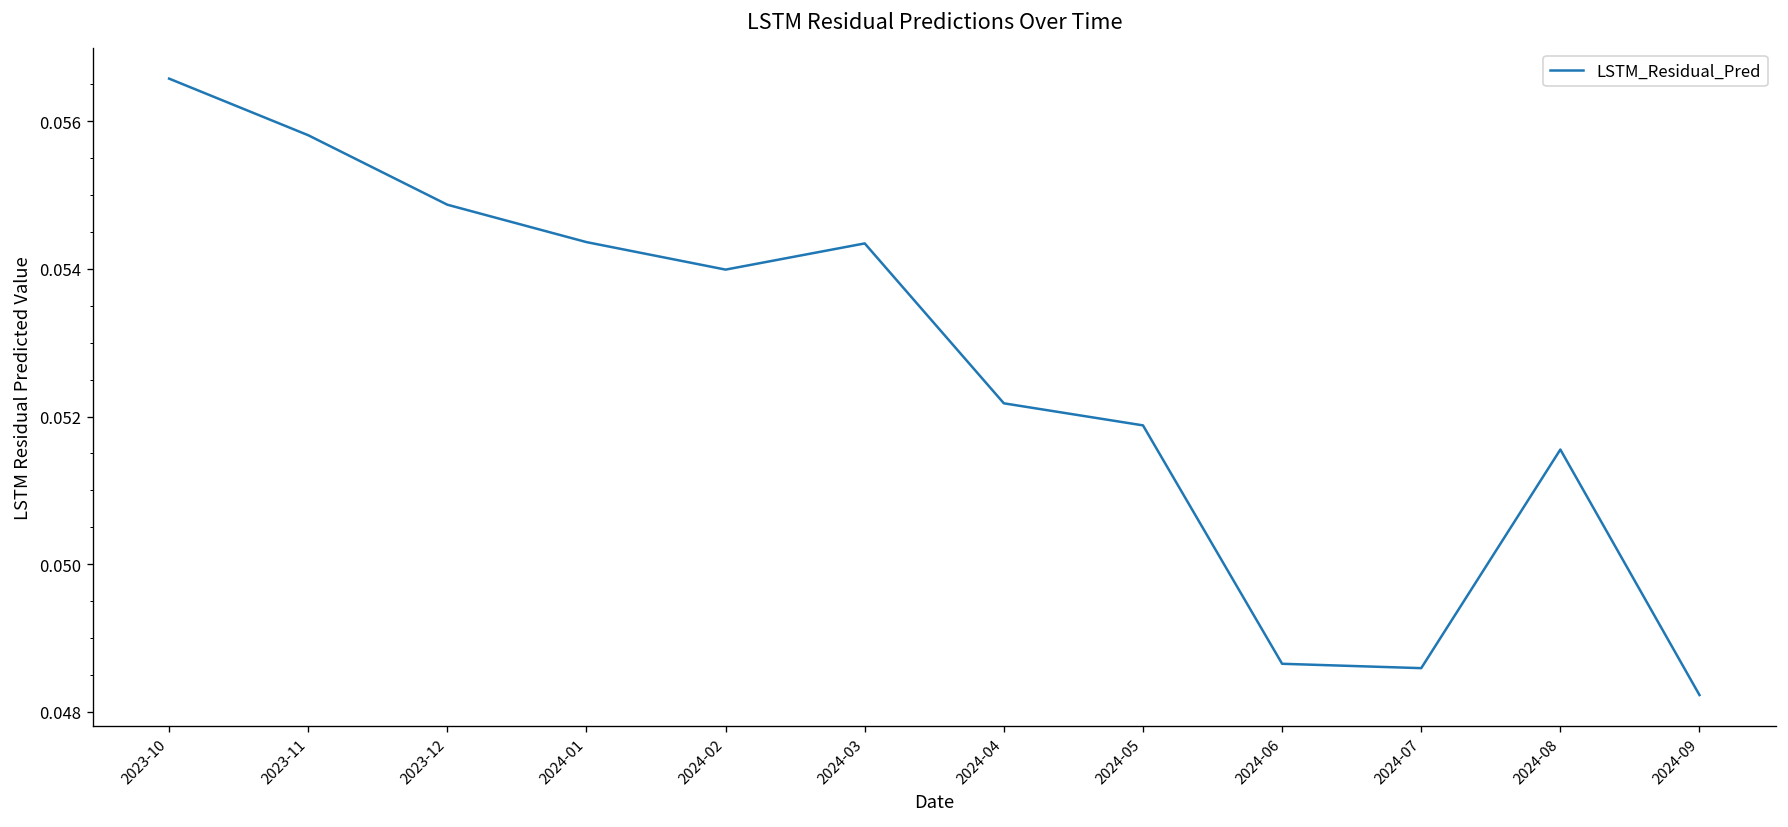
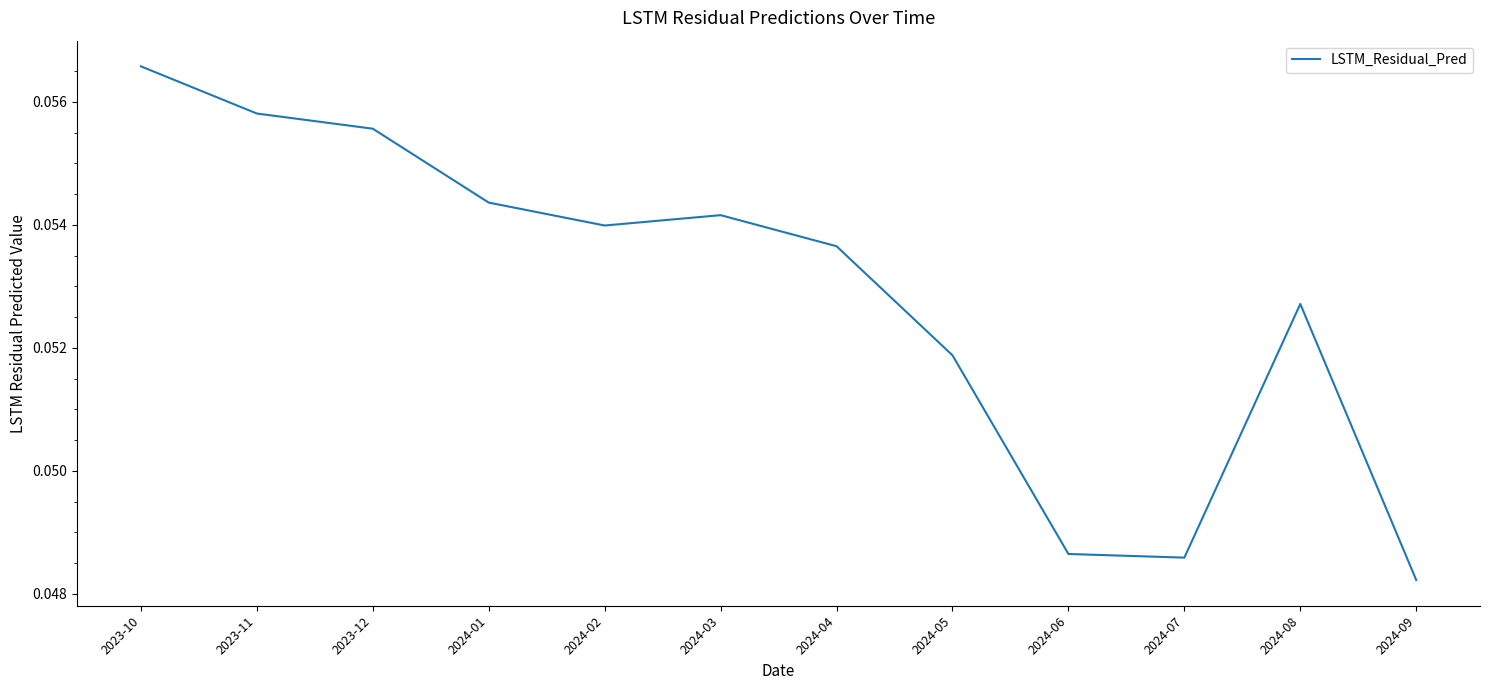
  {
    "2023-10": 0.0566,
    "2023-11": 0.0558,
-   "2023-12": 0.0549,
+   "2023-12": 0.0556,
    "2024-01": 0.0544,
    "2024-02": 0.0540,
-   "2024-03": 0.0543,
-   "2024-04": 0.0522,
+   "2024-03": 0.0542,
+   "2024-04": 0.0537,
    "2024-05": 0.0519,
    "2024-06": 0.0486,
    "2024-07": 0.0486,
-   "2024-08": 0.0516,
+   "2024-08": 0.0527,
    "2024-09": 0.0482
  }
